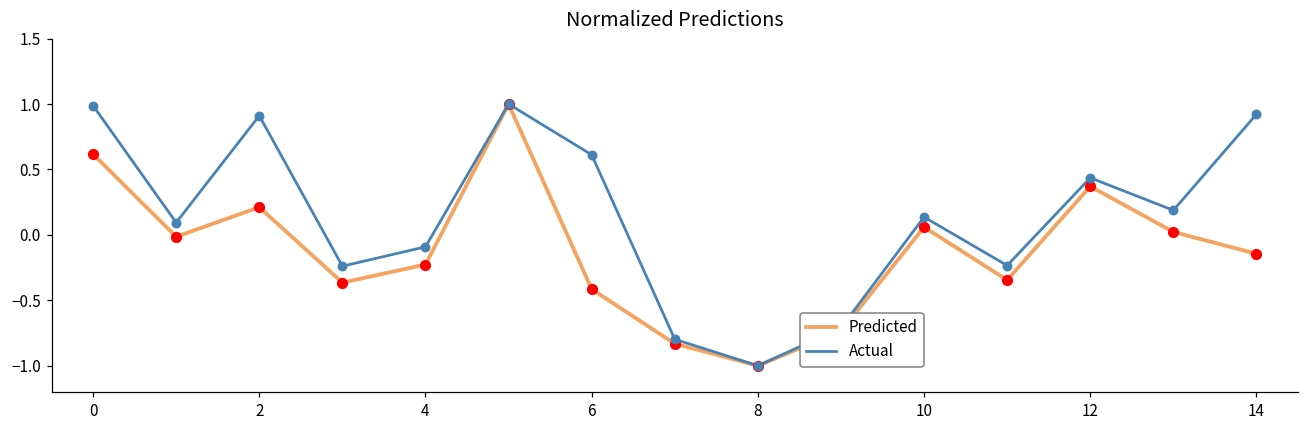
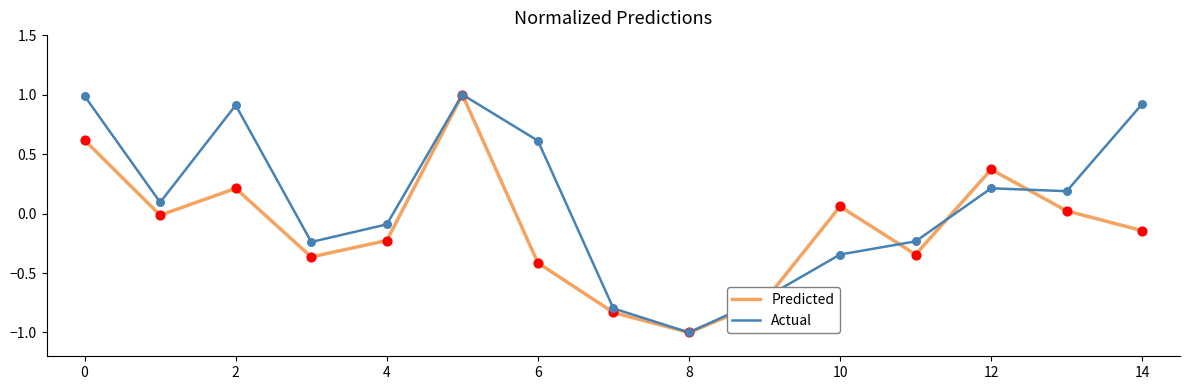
  {
    "Predicted": {
      "0": 0.62,
      "2": 0.21,
      "4": -0.23,
      "6": -0.41,
      "10": 0.06,
      "12": 0.37,
      "14": -0.14
    },
    "Actual": {
      "0": 0.99,
      "2": 0.91,
      "4": -0.09,
      "6": 0.61,
-     "10": 0.14,
-     "12": 0.44,
+     "10": -0.34,
+     "12": 0.21,
      "14": 0.92
    }
  }
